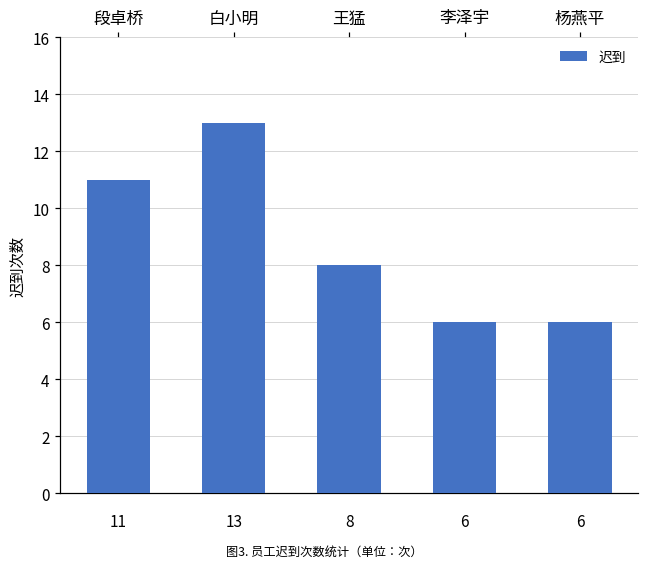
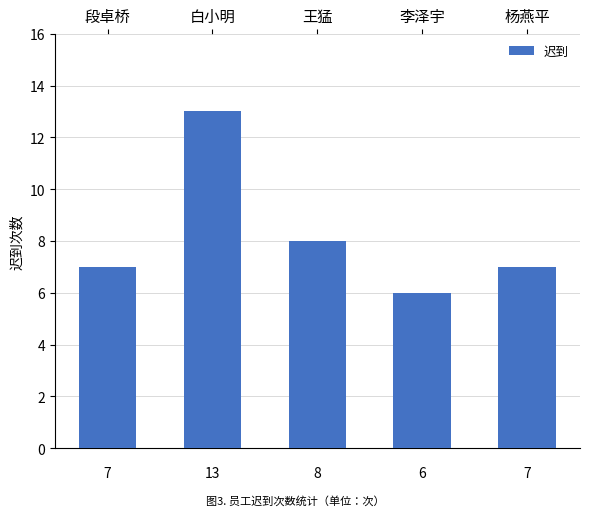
  {
-   "段卓桥": 11,
-   "杨燕平": 6
+   "段卓桥": 7,
+   "杨燕平": 7
  }
